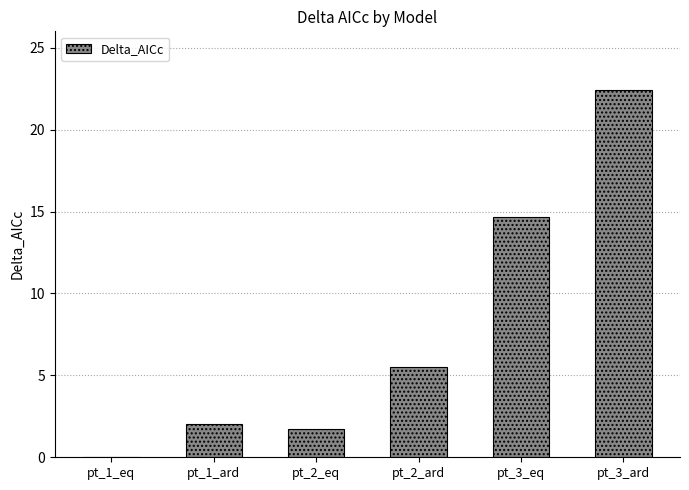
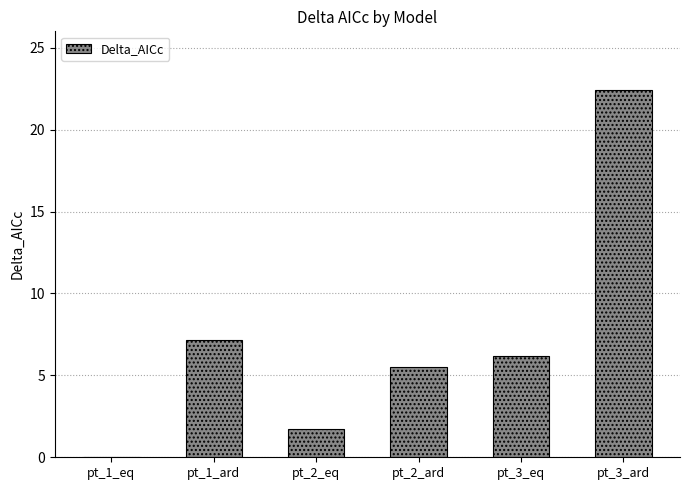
  {
    "pt_1_eq": 0.0,
-   "pt_1_ard": 2.0,
+   "pt_1_ard": 7.2,
    "pt_2_eq": 1.7,
    "pt_2_ard": 5.5,
-   "pt_3_eq": 14.7,
+   "pt_3_eq": 6.2,
    "pt_3_ard": 22.4
  }
